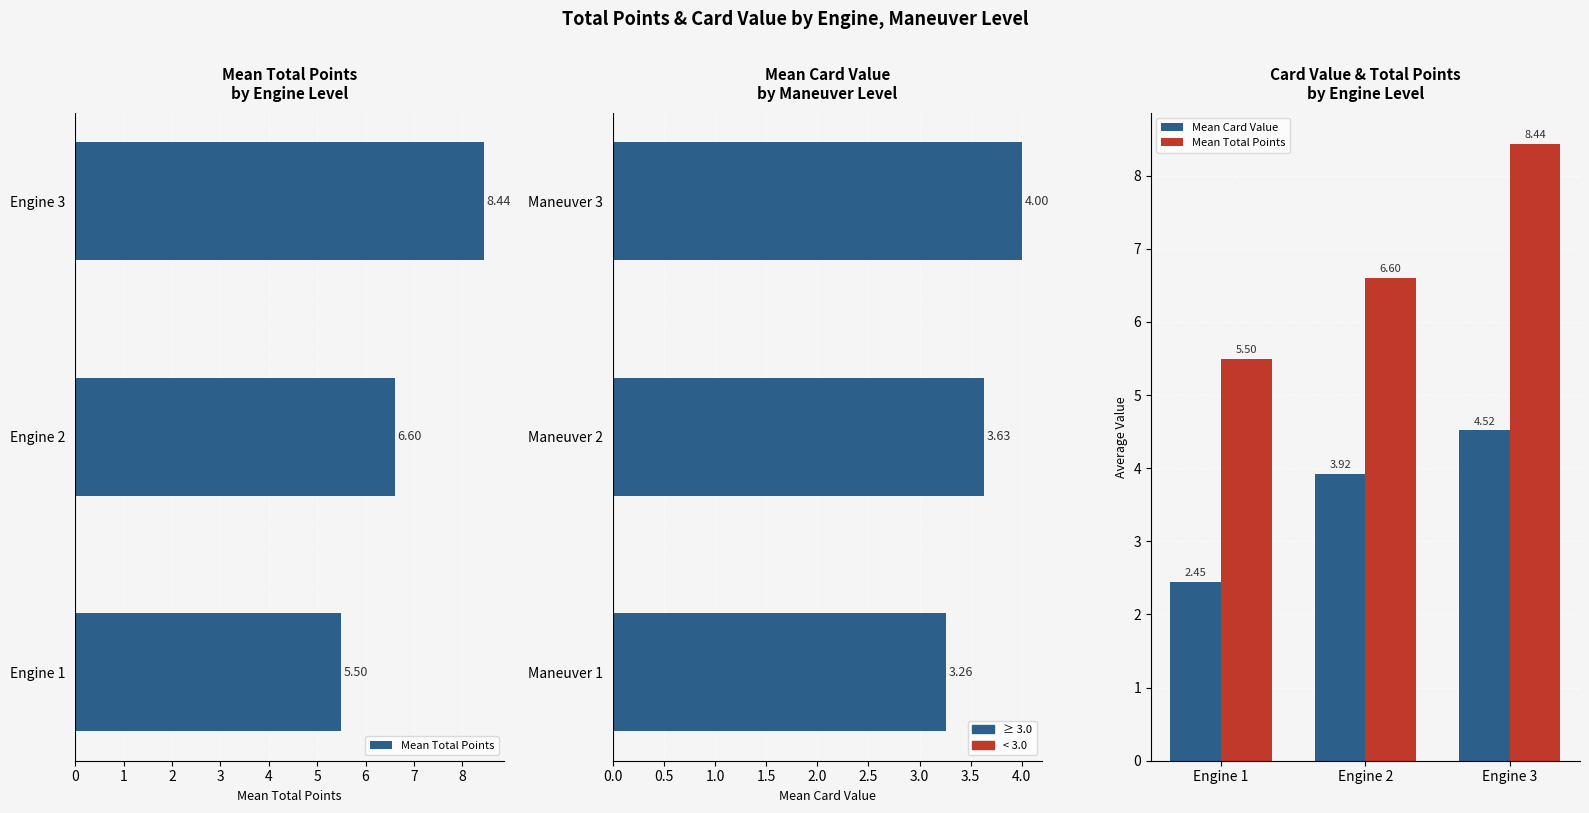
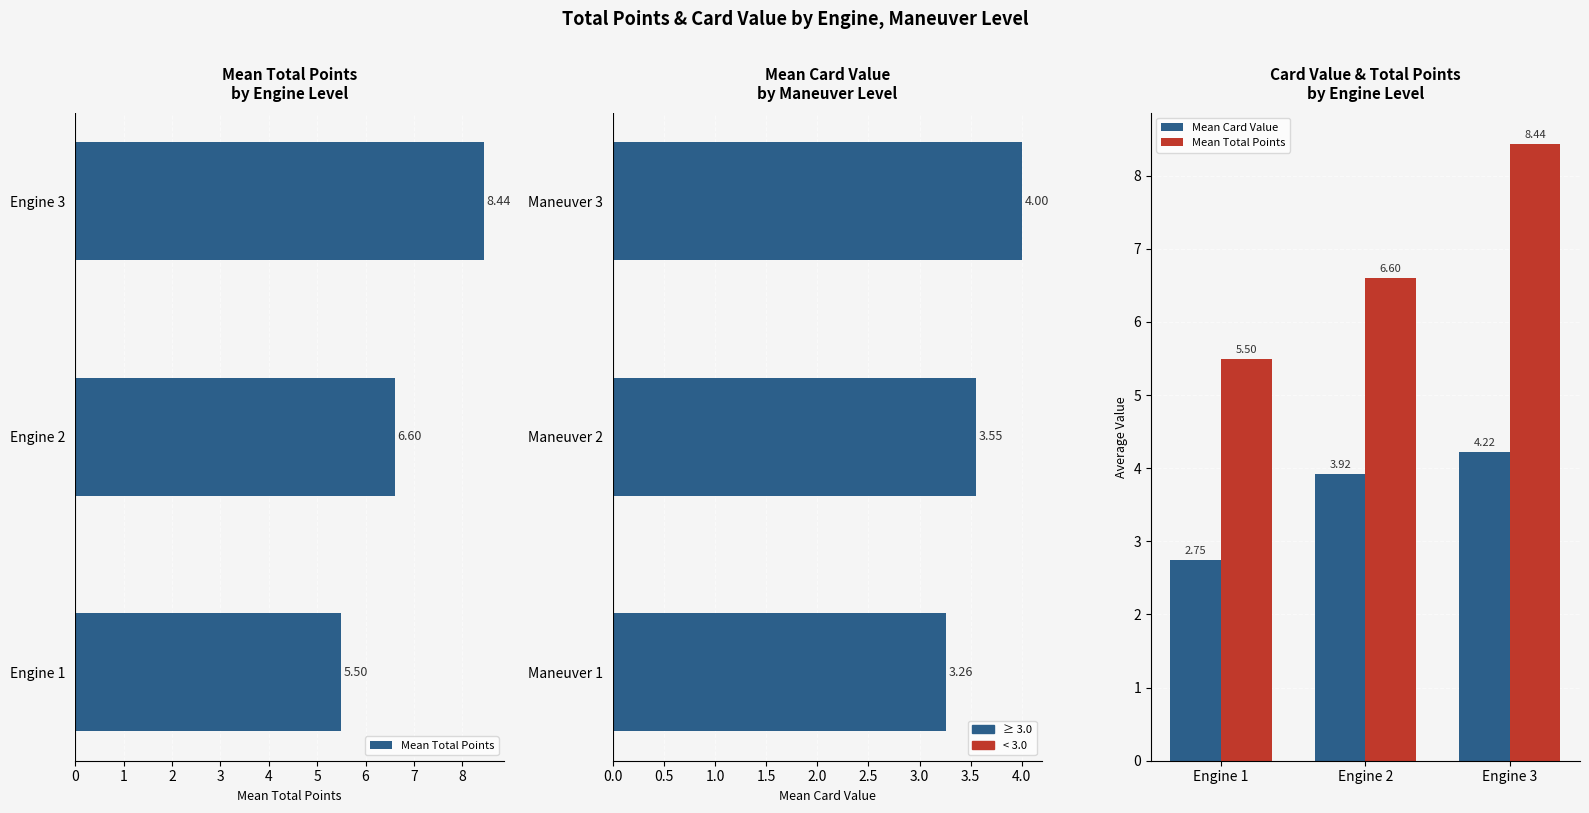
  {
    "Mean Total Points by Engine Level": {
      "Engine 3": 8.44,
      "Engine 2": 6.60,
      "Engine 1": 5.50
    },
    "Mean Card Value by Maneuver Level": {
      "Maneuver 3": 4.00,
-     "Maneuver 2": 3.63,
+     "Maneuver 2": 3.55,
      "Maneuver 1": 3.26
    },
    "Card Value & Total Points by Engine Level": {
      "Mean Card Value": {
-       "Engine 1": 2.45,
+       "Engine 1": 2.75,
        "Engine 2": 3.92,
-       "Engine 3": 4.52
+       "Engine 3": 4.22
      },
      "Mean Total Points": {
        "Engine 1": 5.50,
        "Engine 2": 6.60,
        "Engine 3": 8.44
      }
    }
  }
